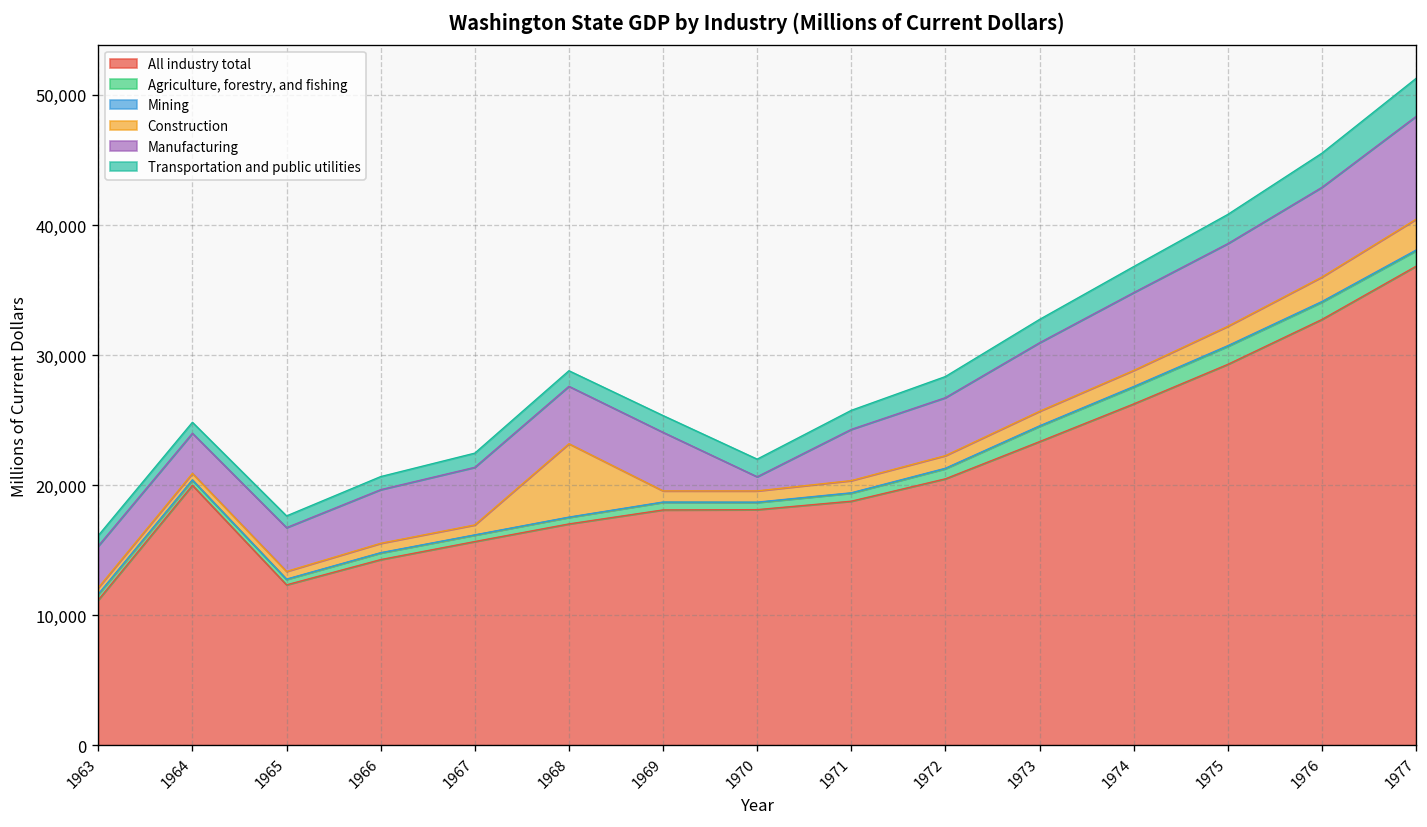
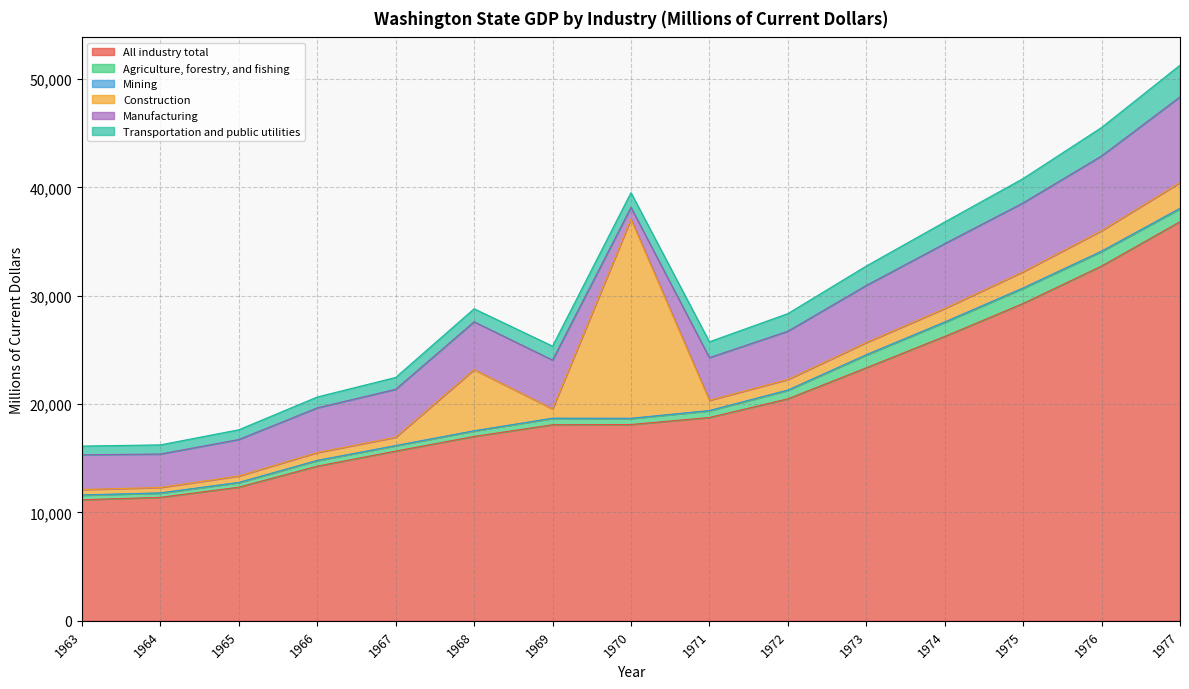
  {
    "All industry total": {
      "1963": "11,200",
-     "1964": "20,000",
+     "1964": "11,400",
      "1965": "12,300",
      "1966": "14,300",
      "1967": "15,700",
      "1968": "17,000",
      "1969": "18,100",
      "1970": "18,100",
      "1971": "18,800",
      "1972": "20,500",
      "1973": "23,300",
      "1974": "26,200",
      "1975": "29,300",
      "1976": "32,700",
      "1977": "36,800"
    },
    "Construction": {
      "1963": "500",
      "1964": "500",
      "1965": "600",
      "1966": "700",
      "1967": "800",
      "1968": "5,600",
      "1969": "900",
-     "1970": "900",
+     "1970": "18,400",
      "1971": "900",
      "1972": "1,000",
      "1973": "1,100",
      "1974": "1,200",
      "1975": "1,500",
      "1976": "1,900",
      "1977": "2,400"
    },
    "Manufacturing": {
      "1963": "3,200",
      "1964": "3,100",
      "1965": "3,400",
      "1966": "4,100",
      "1967": "4,400",
      "1968": "4,400",
      "1969": "4,500",
      "1970": "1,100",
      "1971": "3,900",
      "1972": "4,500",
      "1973": "5,300",
      "1974": "6,000",
      "1975": "6,400",
      "1976": "6,900",
      "1977": "7,900"
    }
  }
